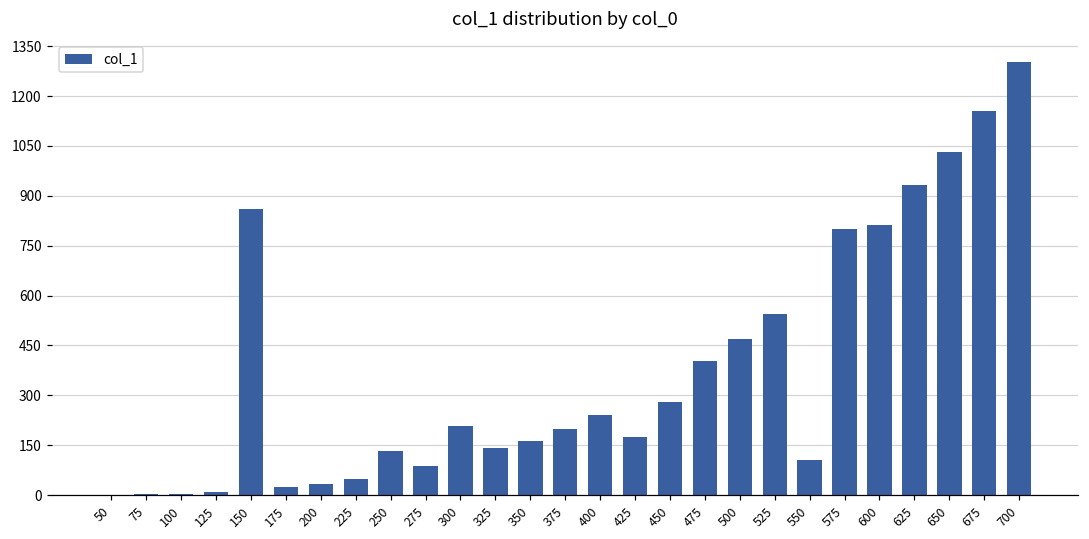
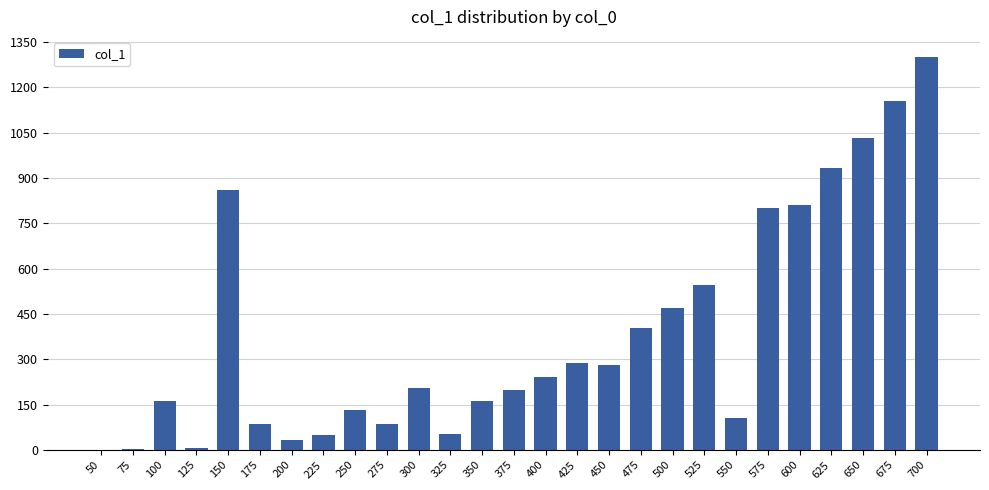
  {
-   "100": 0,
+   "100": 160,
    "150": 860,
-   "175": 20,
+   "175": 90,
    "200": 30,
    "225": 50,
    "250": 130,
    "275": 90,
    "300": 210,
-   "325": 140,
+   "325": 50,
    "350": 160,
    "375": 200,
    "400": 240,
-   "425": 180,
+   "425": 290,
    "450": 280,
    "475": 400,
    "500": 470,
    "525": 550,
    "550": 110,
    "575": 800,
    "600": 810,
    "625": 930,
    "650": 1030,
    "675": 1150,
    "700": 1300
  }
